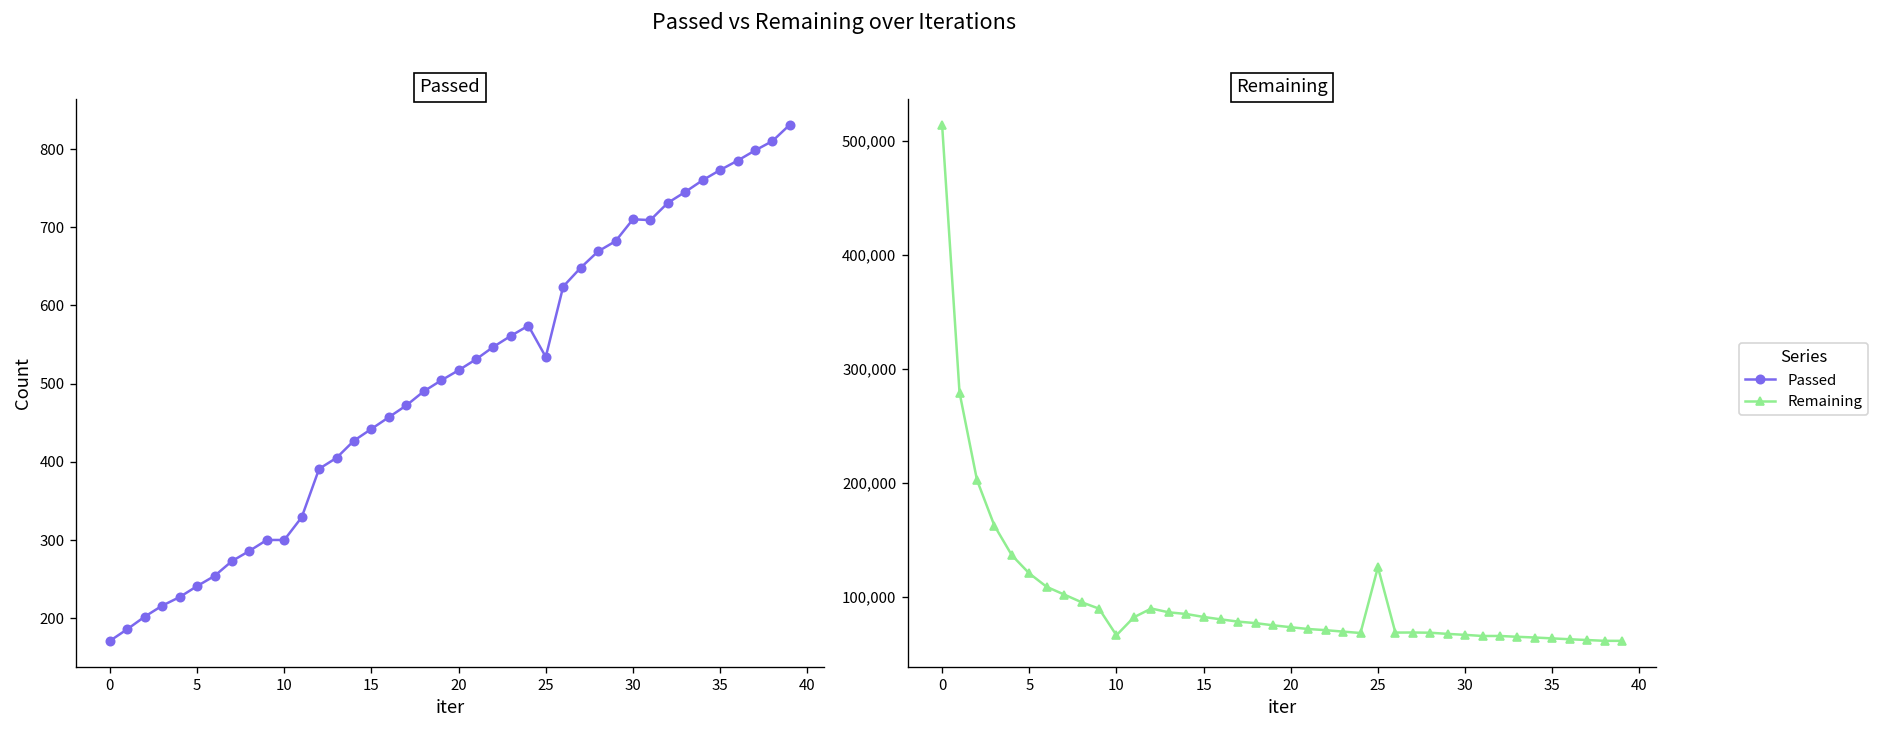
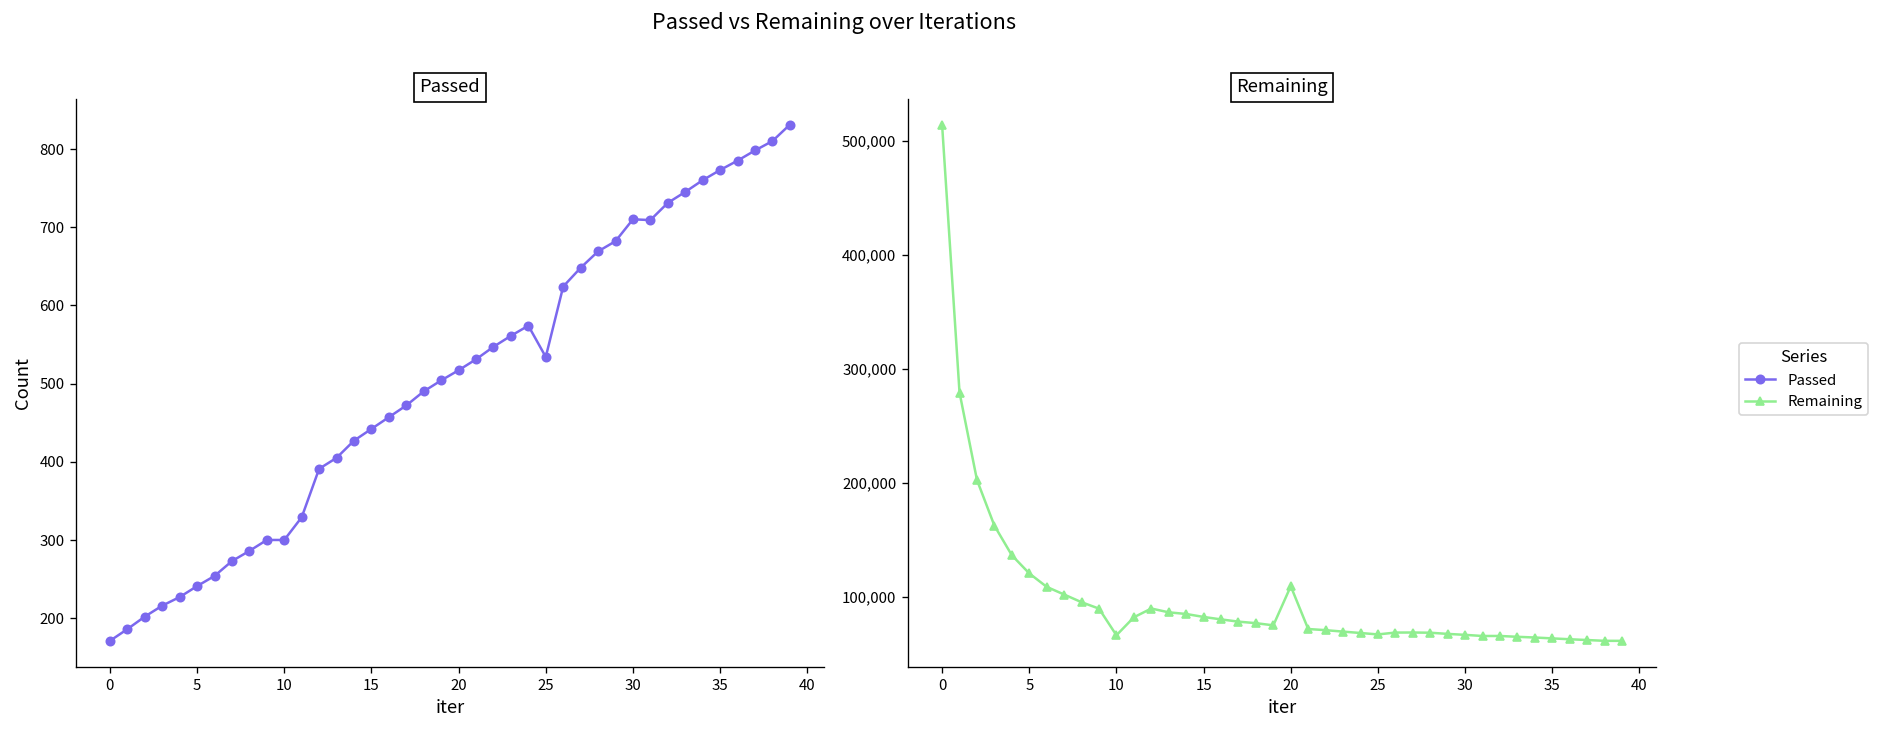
  {
    "Passed": {
      "0": "170",
      "5": "240",
      "10": "300",
      "15": "440",
      "20": "520",
      "25": "530",
      "30": "710",
      "35": "770"
    },
    "Remaining": {
      "0": "510,000",
      "5": "120,000",
      "10": "70,000",
      "15": "80,000",
-     "20": "70,000",
-     "25": "130,000",
+     "20": "110,000",
+     "25": "70,000",
      "30": "70,000",
      "35": "60,000"
    }
  }
